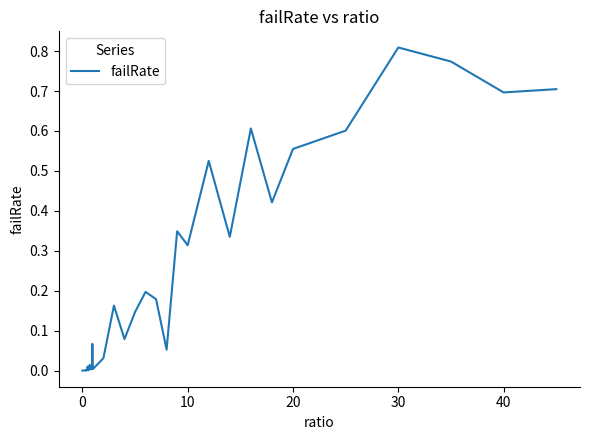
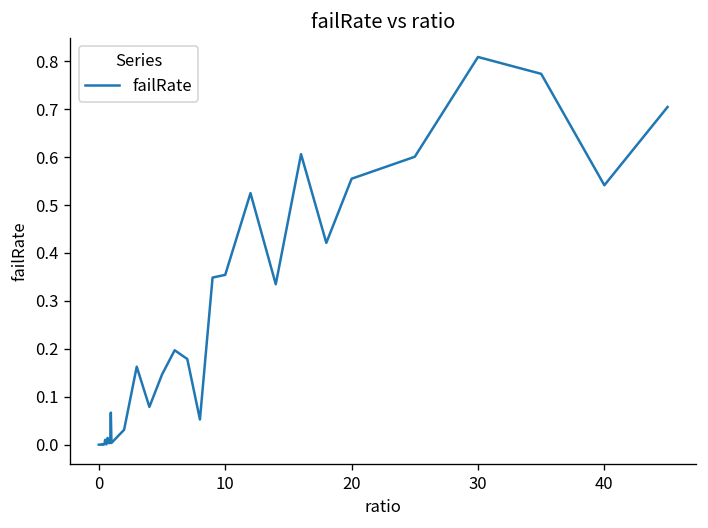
  {
    "0": 0.00,
-   "10": 0.31,
+   "10": 0.35,
    "20": 0.55,
    "30": 0.81,
-   "40": 0.70
+   "40": 0.54
  }
